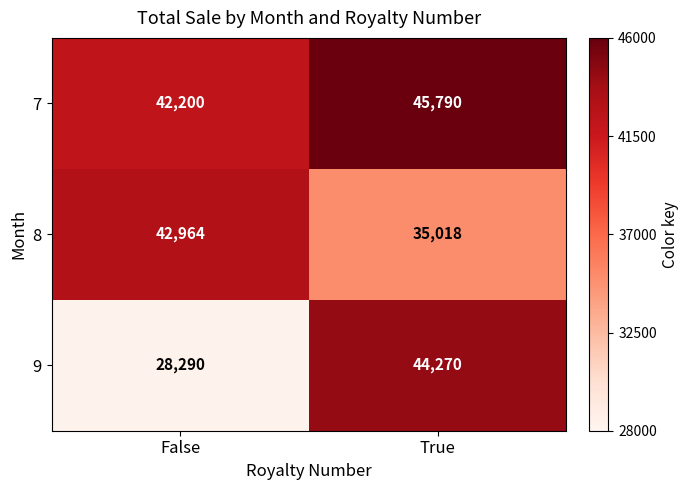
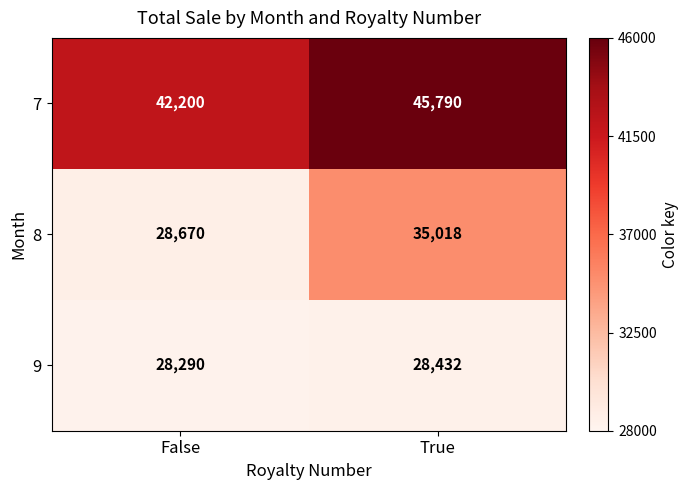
  {
    "7": {
      "False": "42,200",
      "True": "45,790"
    },
    "8": {
-     "False": "42,964",
+     "False": "28,670",
      "True": "35,018"
    },
    "9": {
      "False": "28,290",
-     "True": "44,270"
+     "True": "28,432"
    }
  }
